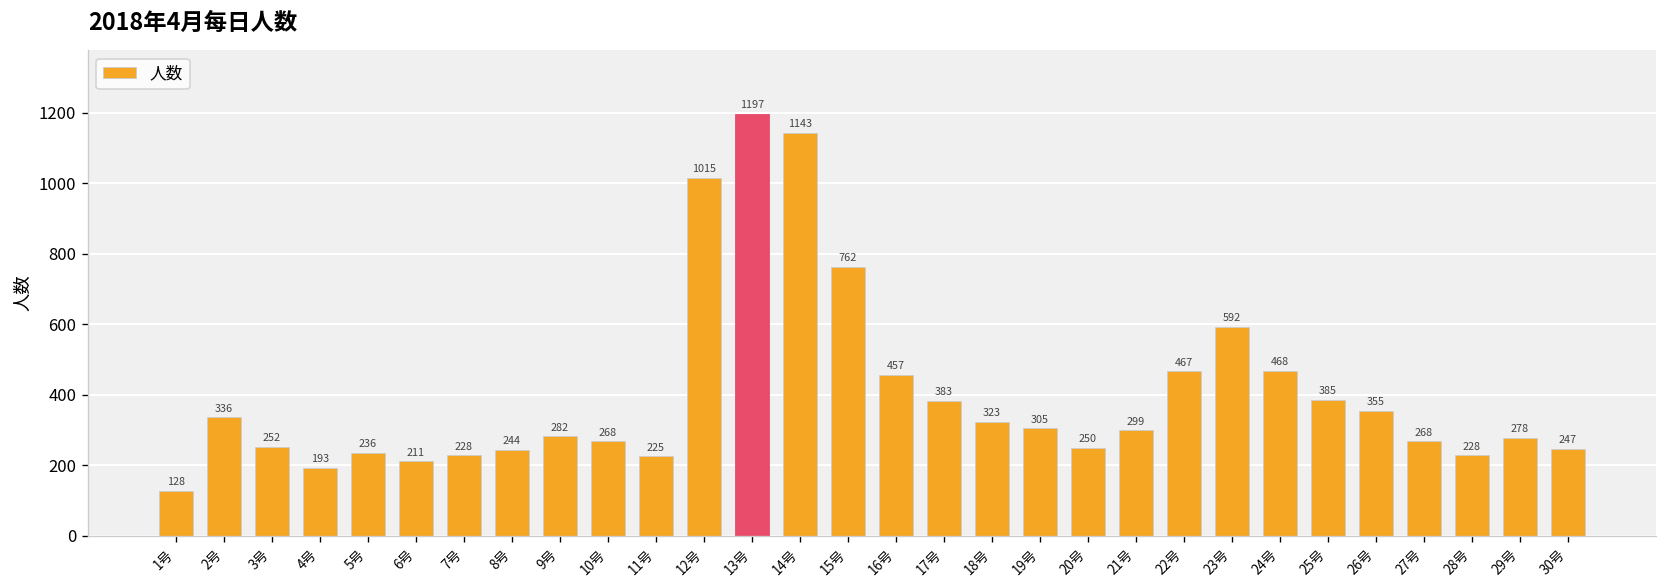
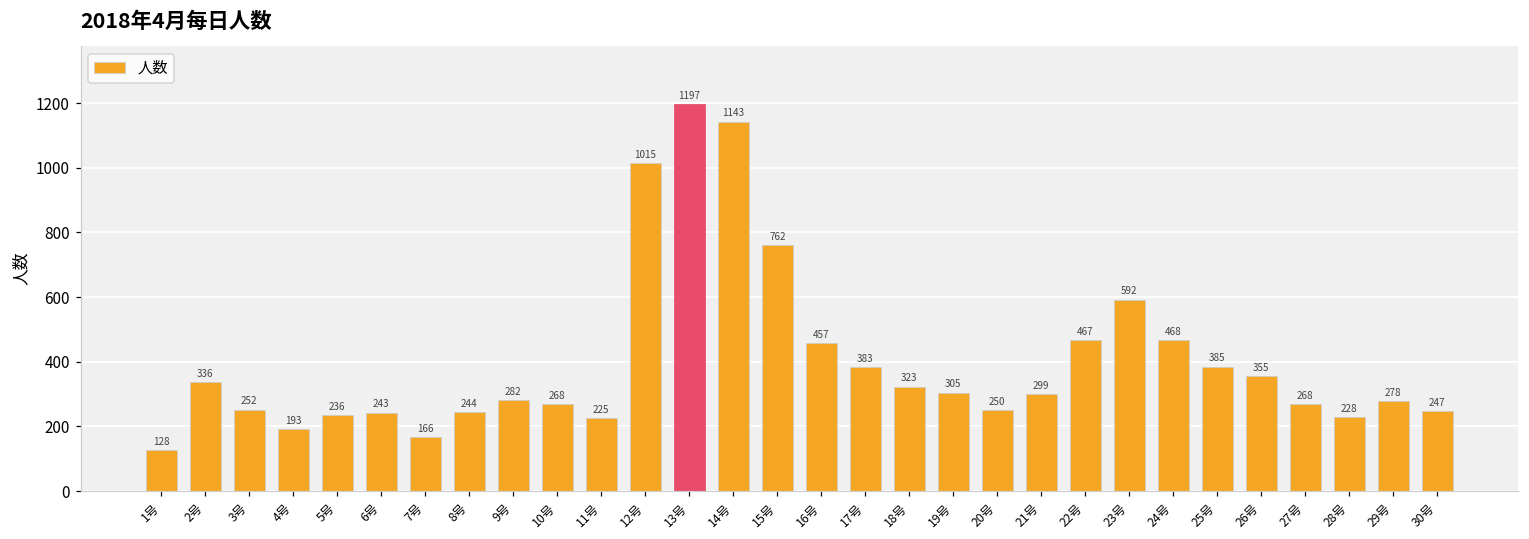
  {
    "1号": 128,
    "2号": 336,
    "3号": 252,
    "4号": 193,
    "5号": 236,
-   "6号": 211,
-   "7号": 228,
+   "6号": 243,
+   "7号": 166,
    "8号": 244,
    "9号": 282,
    "10号": 268,
    "11号": 225,
    "12号": 1015,
    "13号": 1197,
    "14号": 1143,
    "15号": 762,
    "16号": 457,
    "17号": 383,
    "18号": 323,
    "19号": 305,
    "20号": 250,
    "21号": 299,
    "22号": 467,
    "23号": 592,
    "24号": 468,
    "25号": 385,
    "26号": 355,
    "27号": 268,
    "28号": 228,
    "29号": 278,
    "30号": 247
  }
